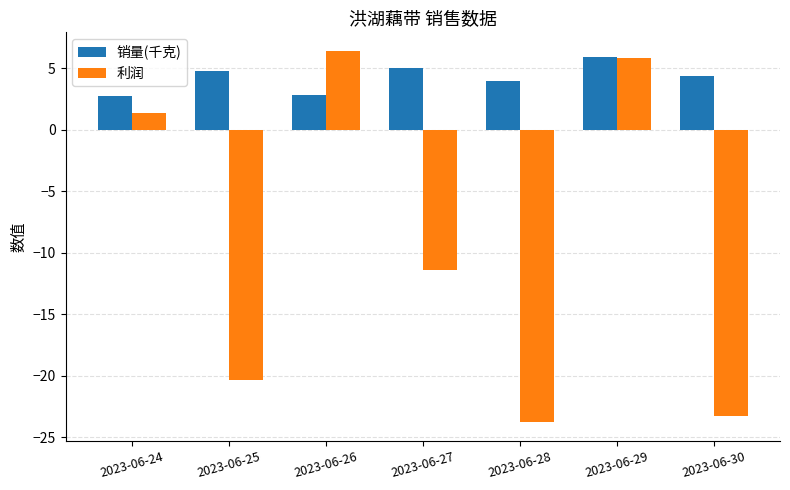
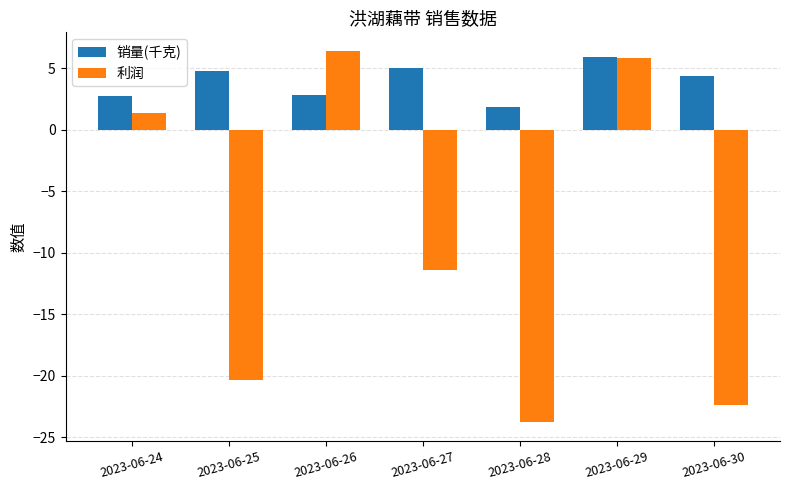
  {
    "销量(千克)": {
      "2023-06-24": 2.7,
      "2023-06-25": 4.7,
      "2023-06-26": 2.8,
      "2023-06-27": 5.0,
-     "2023-06-28": 4.0,
+     "2023-06-28": 1.8,
      "2023-06-29": 5.9,
      "2023-06-30": 4.3
    },
    "利润": {
      "2023-06-24": 1.4,
      "2023-06-25": -20.4,
      "2023-06-26": 6.4,
      "2023-06-27": -11.4,
      "2023-06-28": -23.8,
      "2023-06-29": 5.8,
-     "2023-06-30": -23.2
+     "2023-06-30": -22.4
    }
  }
